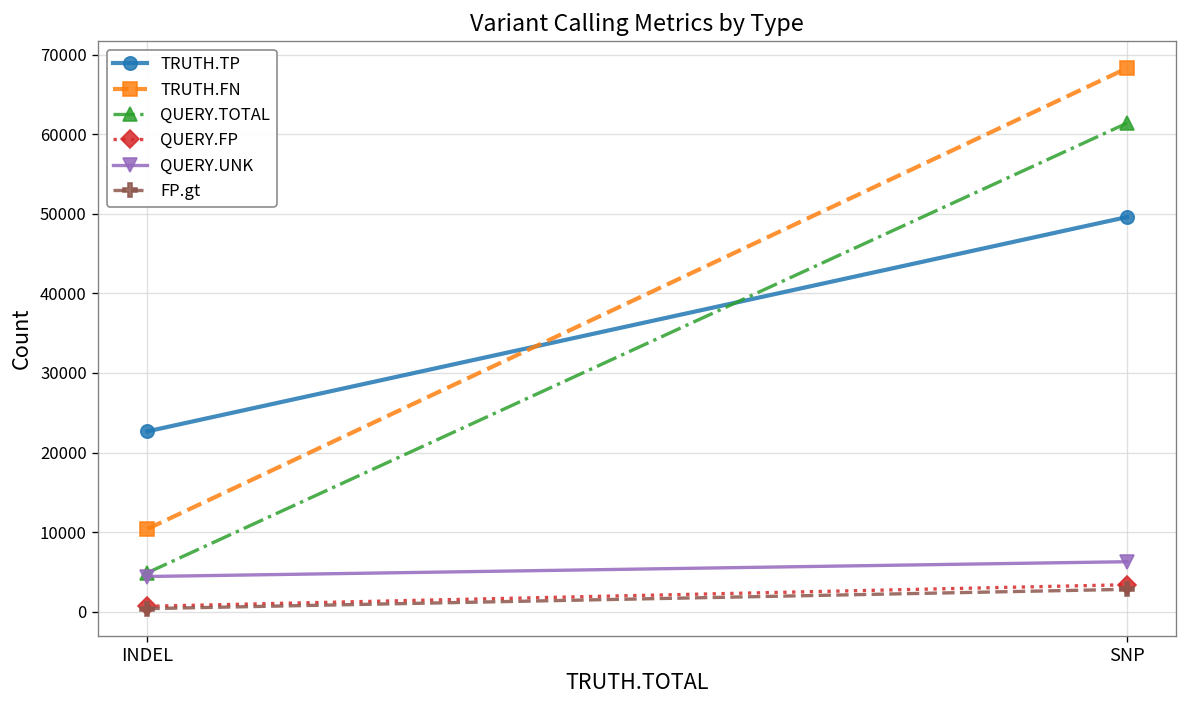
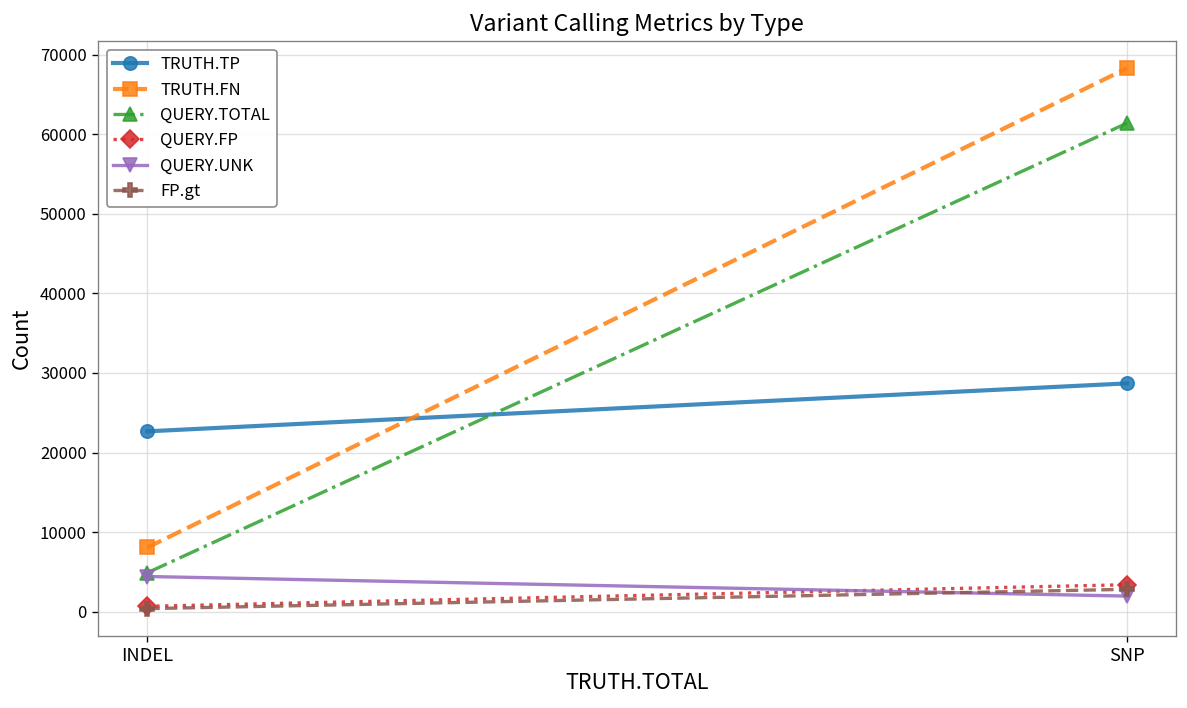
  {
    "TRUTH.TP": {
      "INDEL": 23000,
-     "SNP": 50000
+     "SNP": 29000
    },
    "TRUTH.FN": {
-     "INDEL": 10000,
+     "INDEL": 8000,
      "SNP": 68000
    },
    "QUERY.TOTAL": {
      "INDEL": 5000,
      "SNP": 61000
    },
    "QUERY.FP": {
      "SNP": 3000
    },
    "QUERY.UNK": {
      "INDEL": 4000,
-     "SNP": 6000
+     "SNP": 2000
    },
    "FP.gt": {
      "SNP": 3000
    }
  }
